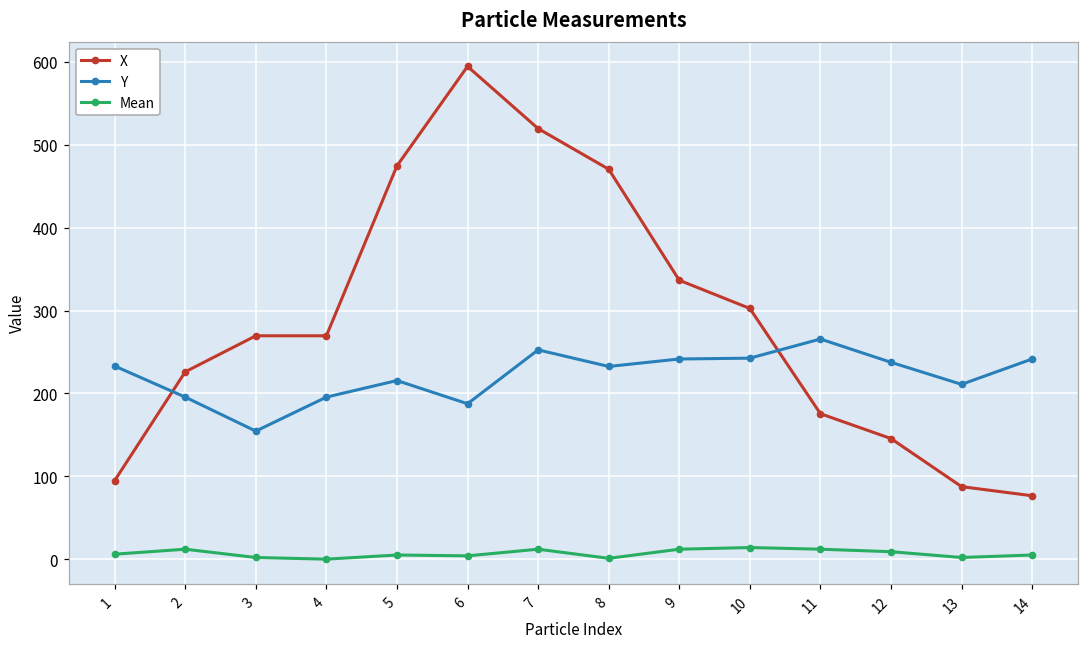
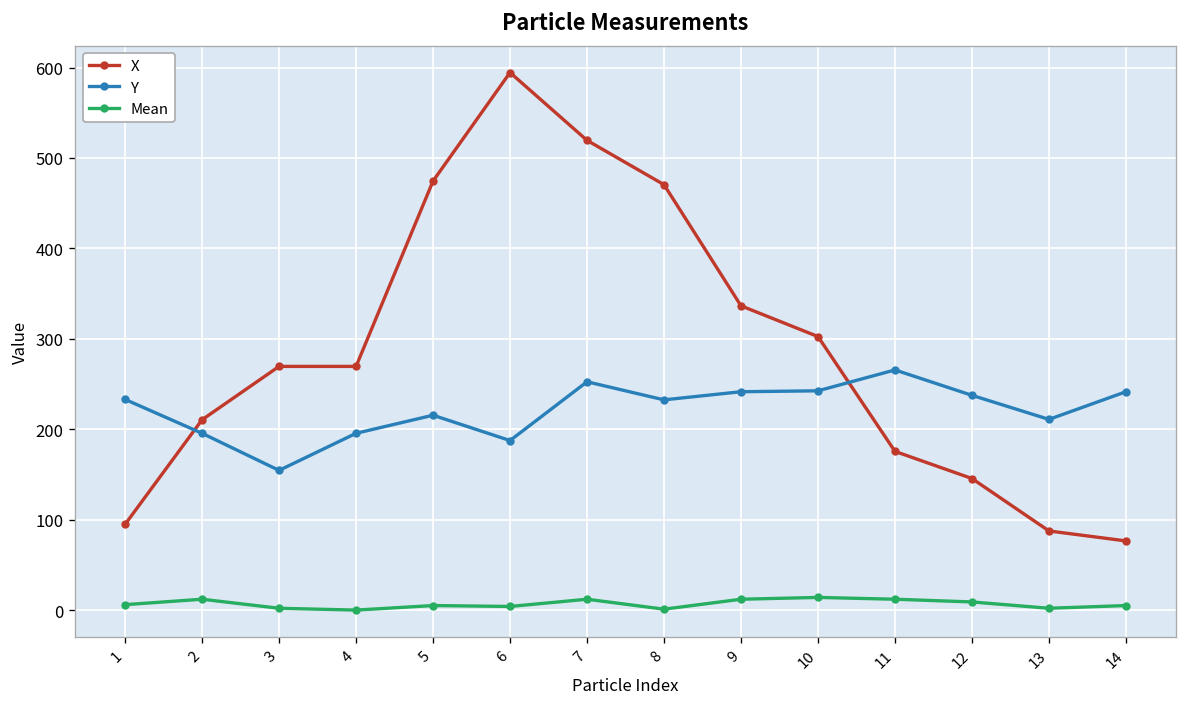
  {
    "X": {
      "1": 90,
-     "2": 230,
+     "2": 210,
      "3": 270,
      "4": 270,
      "5": 470,
      "6": 590,
      "7": 520,
      "8": 470,
      "9": 340,
      "10": 300,
      "11": 180,
      "12": 150,
      "13": 90,
      "14": 80
    },
    "Y": {
      "1": 230,
      "2": 200,
      "3": 150,
      "4": 200,
      "5": 220,
      "6": 190,
      "7": 250,
      "8": 230,
      "9": 240,
      "10": 240,
      "11": 270,
      "12": 240,
      "13": 210,
      "14": 240
    },
    "Mean": {
      "1": 10,
      "2": 10,
      "3": 0,
      "4": 0,
      "5": 10,
      "6": 0,
      "7": 10,
      "8": 0,
      "9": 10,
      "10": 10,
      "11": 10,
      "12": 10,
      "13": 0,
      "14": 10
    }
  }
